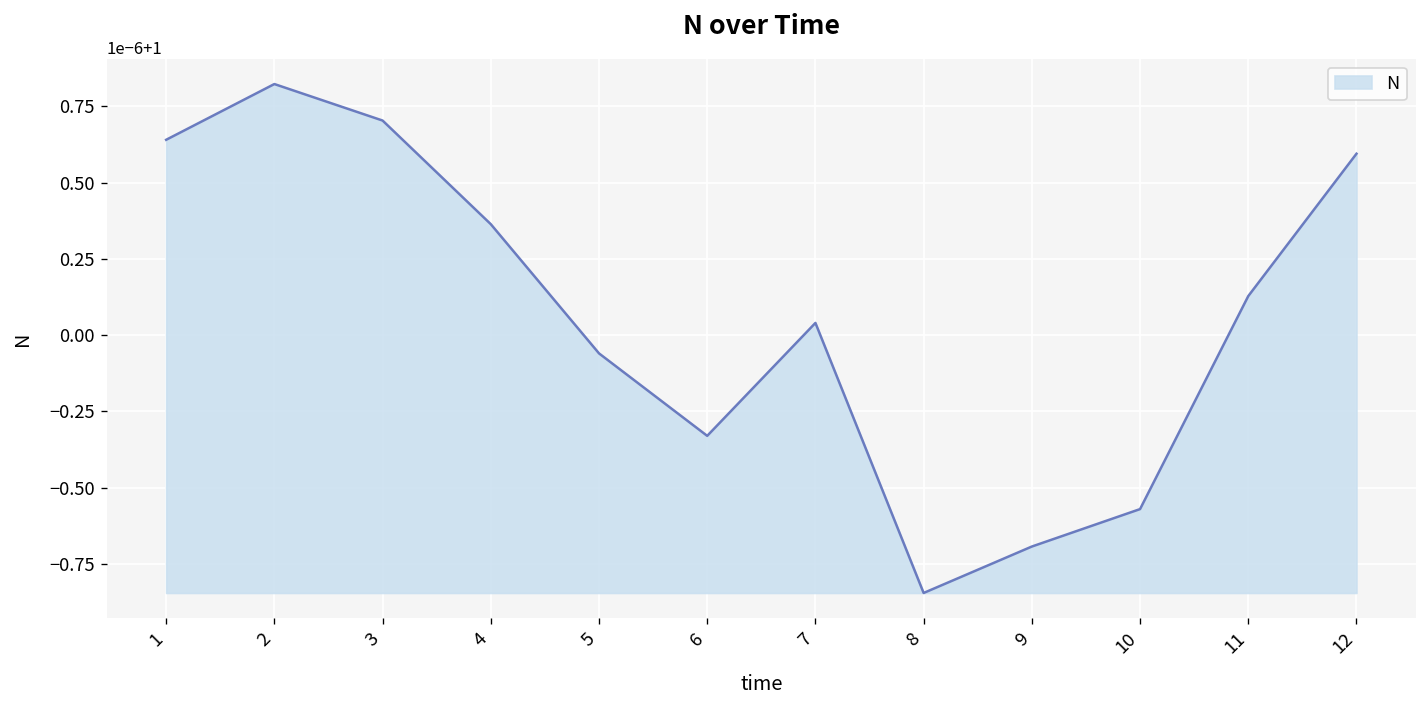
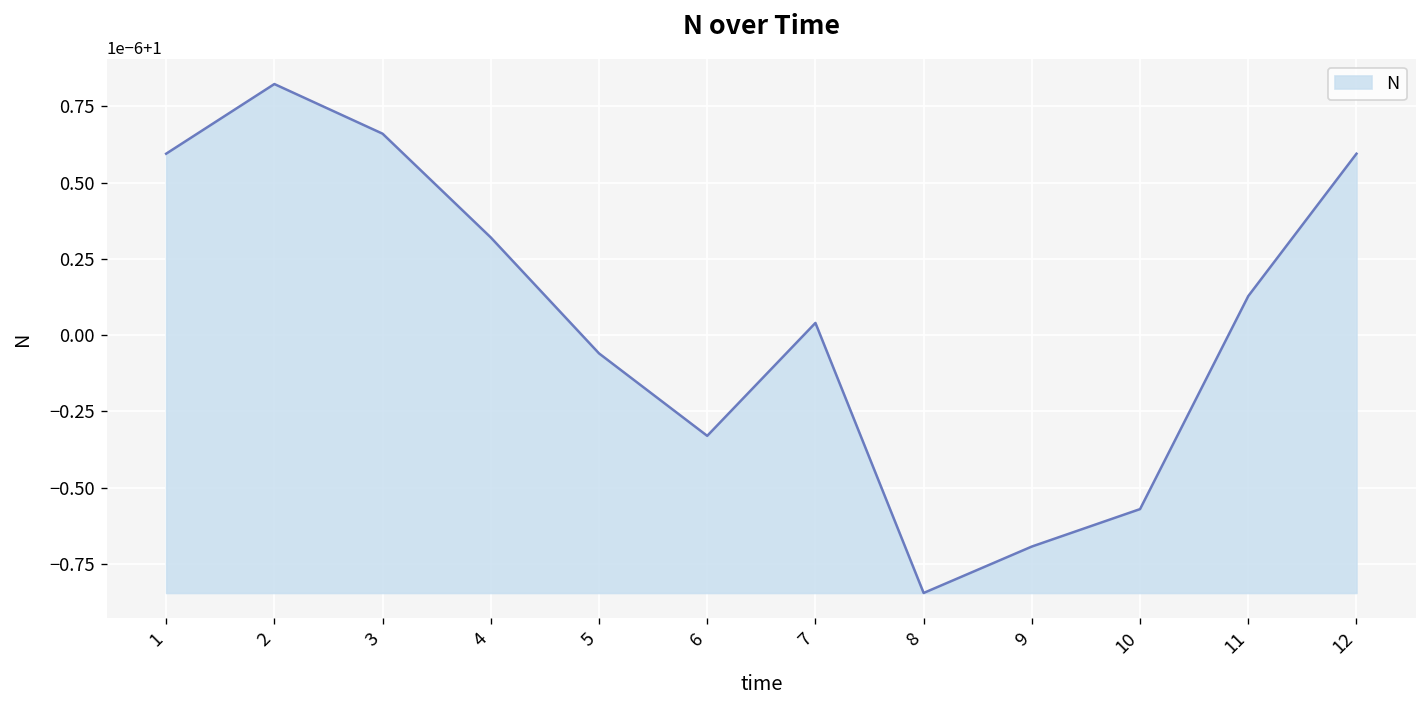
  {
-   "1": 1.00000064,
+   "1": 1.00000059,
    "2": 1.00000082,
-   "3": 1.00000070,
-   "4": 1.00000036,
+   "3": 1.00000066,
+   "4": 1.00000032,
    "5": 0.99999994,
    "6": 0.99999967,
    "7": 1.00000004,
    "8": 0.99999916,
    "9": 0.99999931,
    "10": 0.99999943,
    "11": 1.00000013,
    "12": 1.00000059
  }
